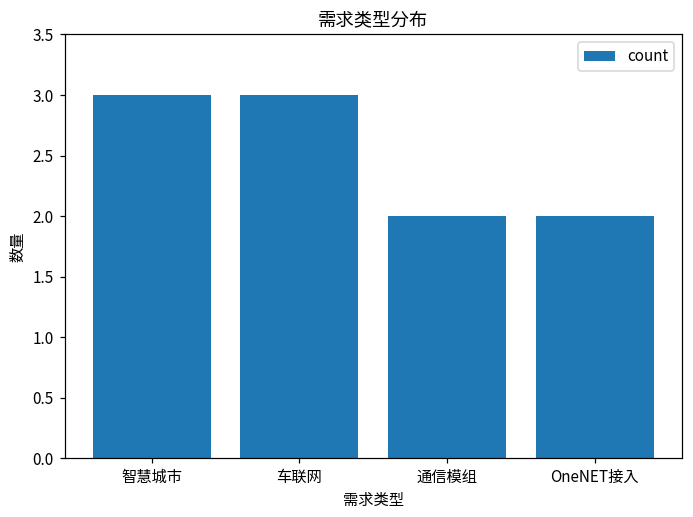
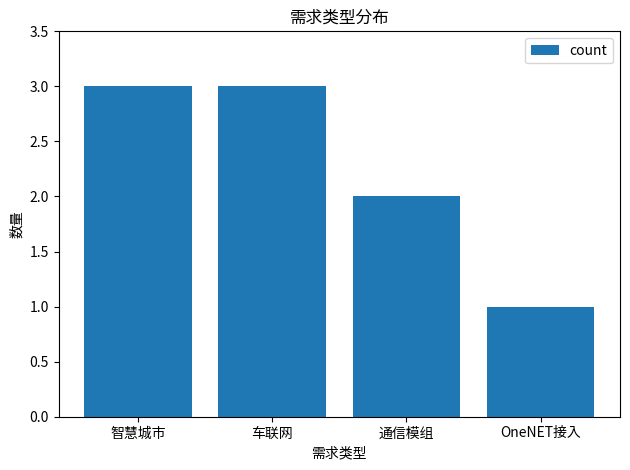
  {
    "智慧城市": 3,
    "车联网": 3,
    "通信模组": 2,
-   "OneNET接入": 2
+   "OneNET接入": 1
  }
